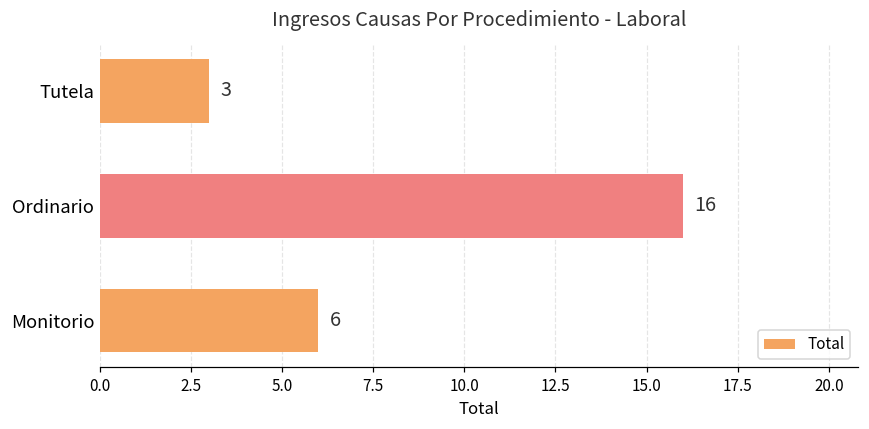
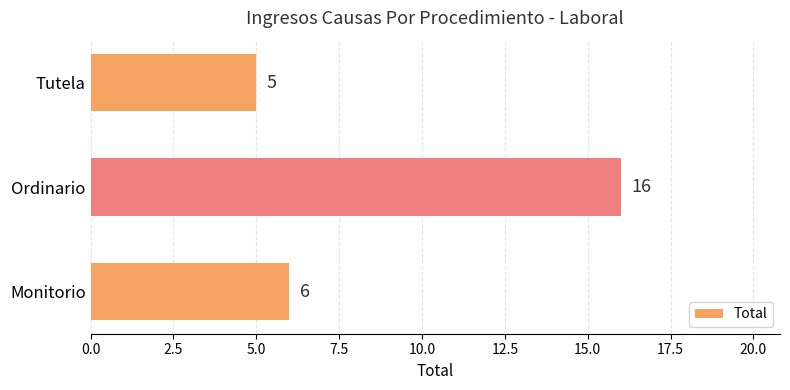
  {
-   "Tutela": 3,
+   "Tutela": 5,
    "Ordinario": 16,
    "Monitorio": 6
  }
